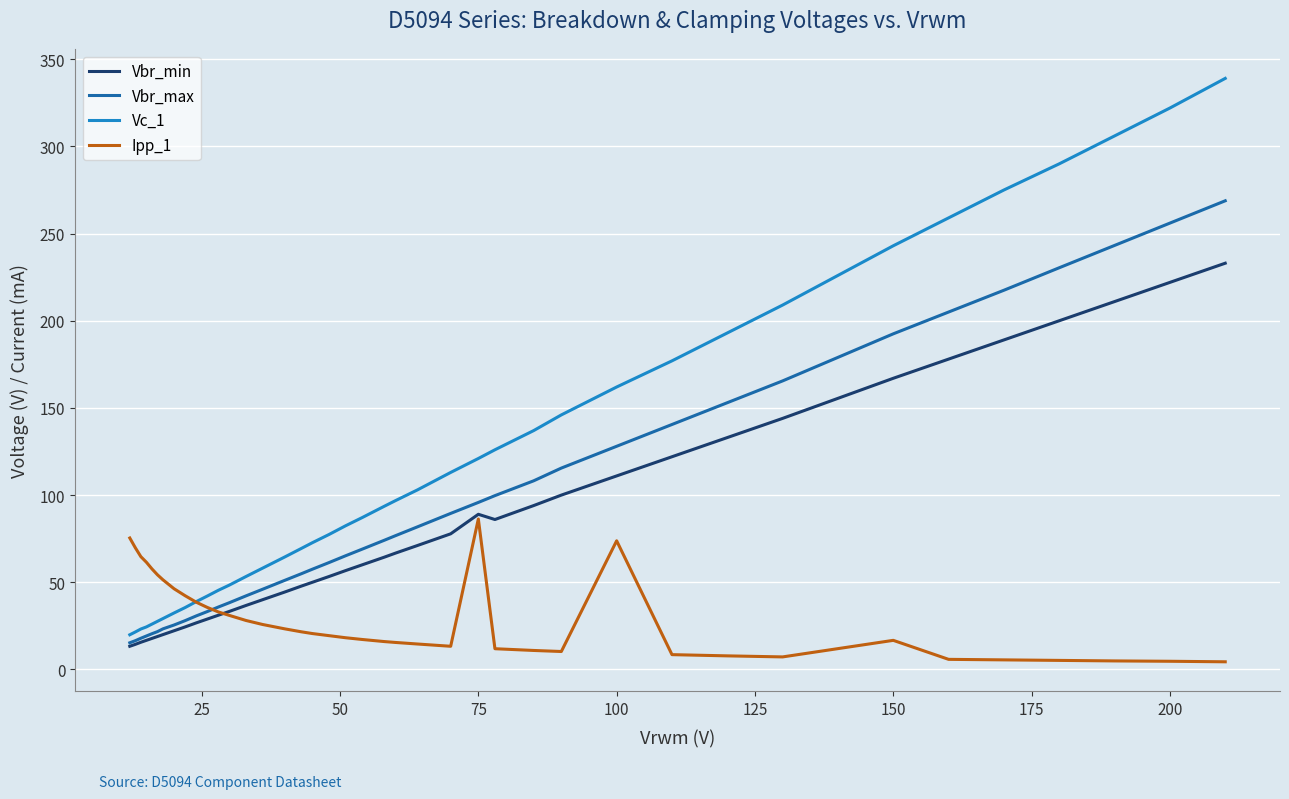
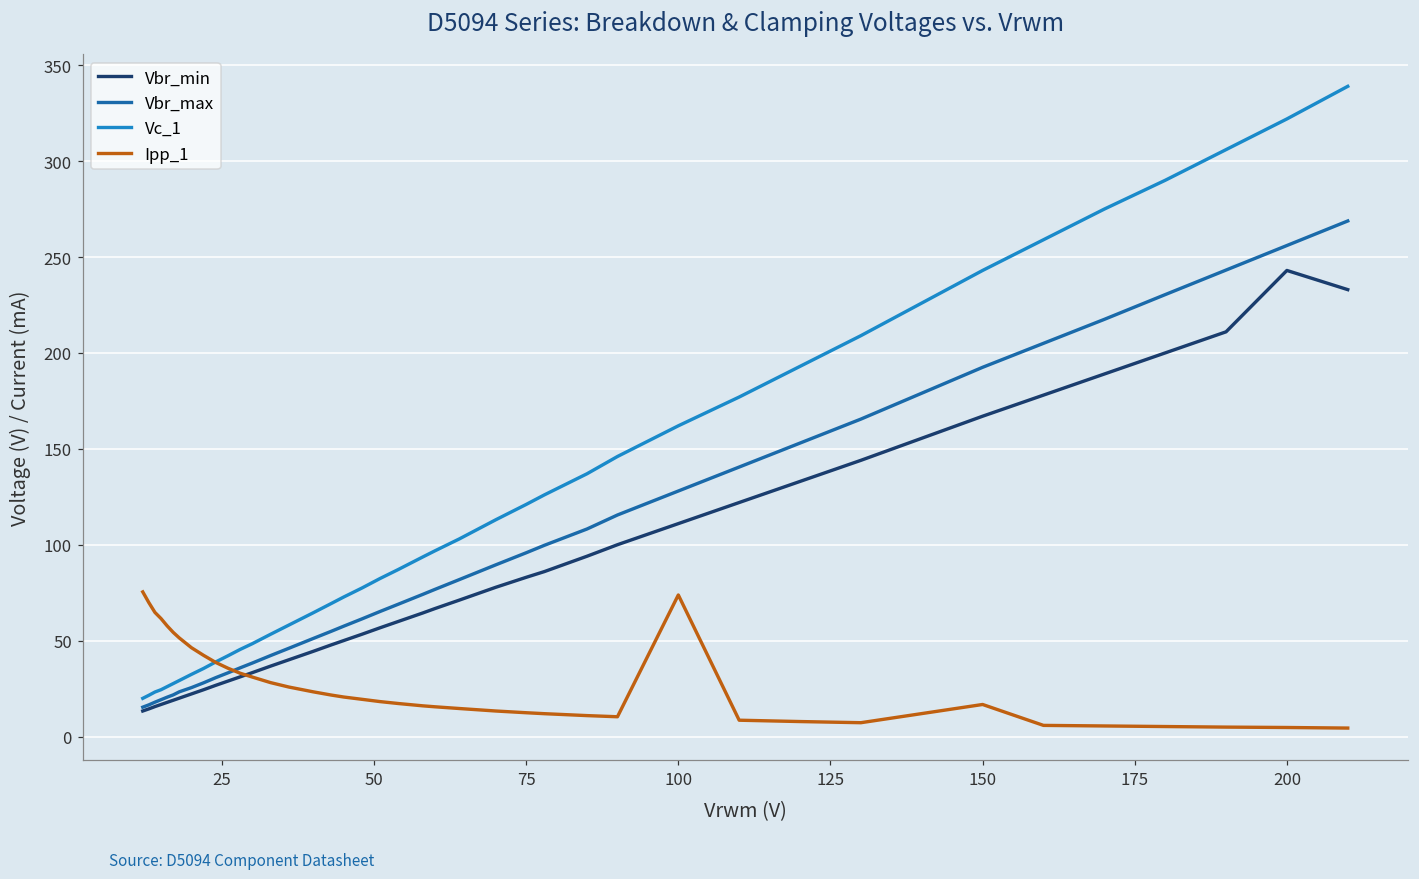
  {
    "Vbr_min": {
-     "75": 89,
+     "75": 83,
      "100": 111,
      "150": 167,
-     "200": 222
+     "200": 243
    },
    "Ipp_1": {
-     "75": 86,
+     "75": 12,
      "100": 74,
      "150": 17,
      "200": 5
    }
  }
